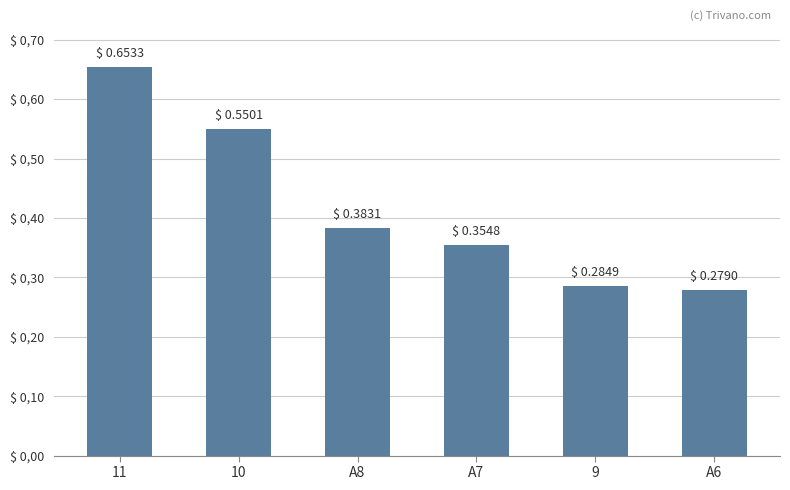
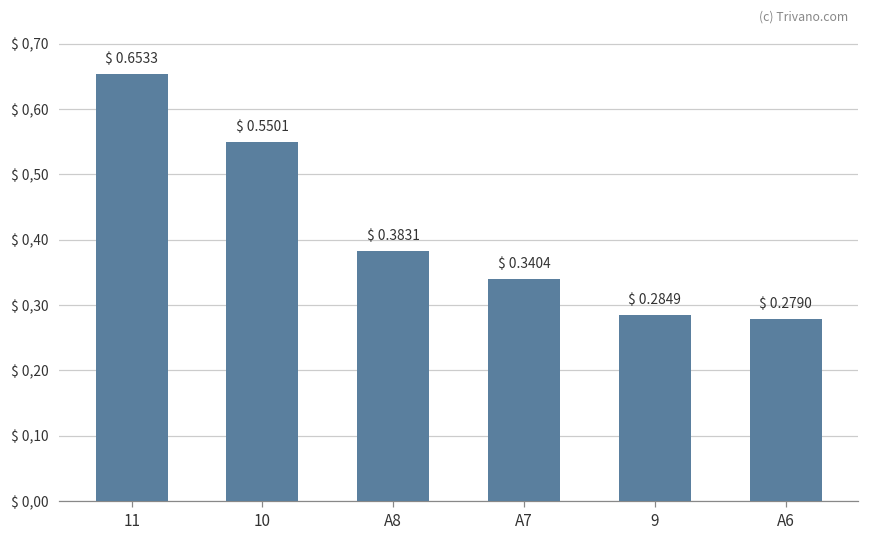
  {
    "11": 0.6533,
    "10": 0.5501,
    "A8": 0.3831,
-   "A7": 0.3548,
+   "A7": 0.3404,
    "9": 0.2849,
    "A6": 0.2790
  }
